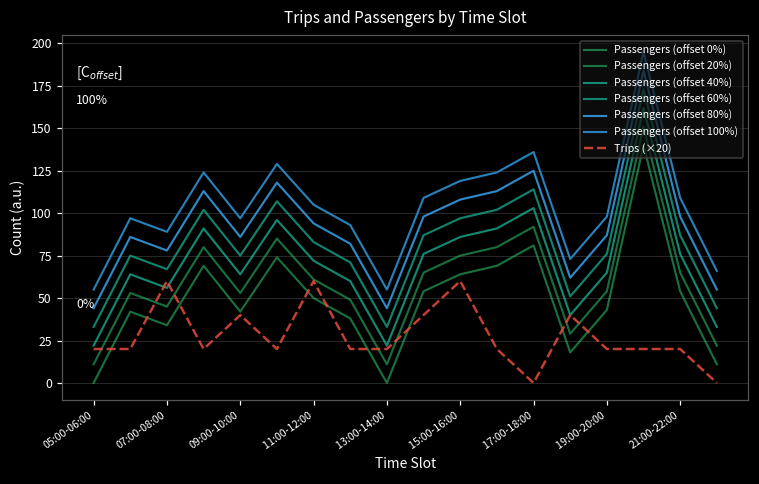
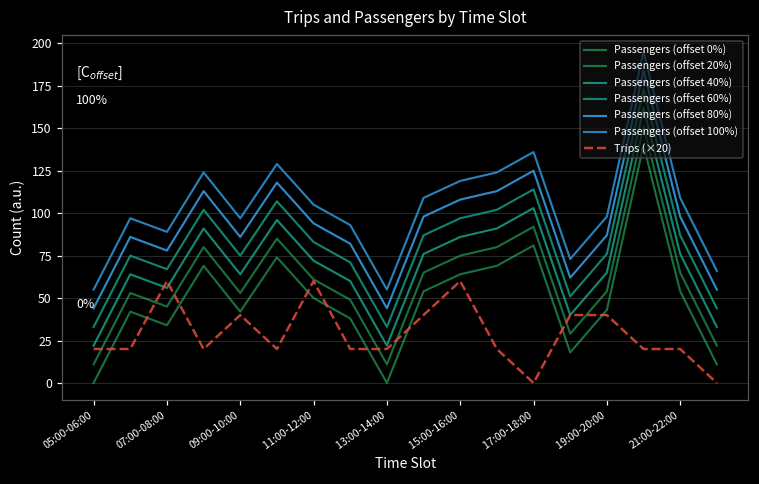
  {
    "Trips (×20)": {
      "05:00-06:00": 20,
      "07:00-08:00": 60,
      "09:00-10:00": 40,
      "13:00-14:00": 20,
      "15:00-16:00": 60,
      "17:00-18:00": 0,
-     "19:00-20:00": 20,
+     "19:00-20:00": 40,
      "21:00-22:00": 20
    }
  }
